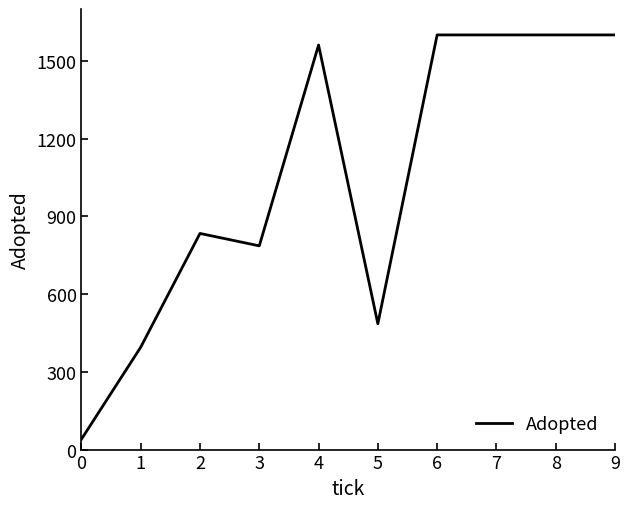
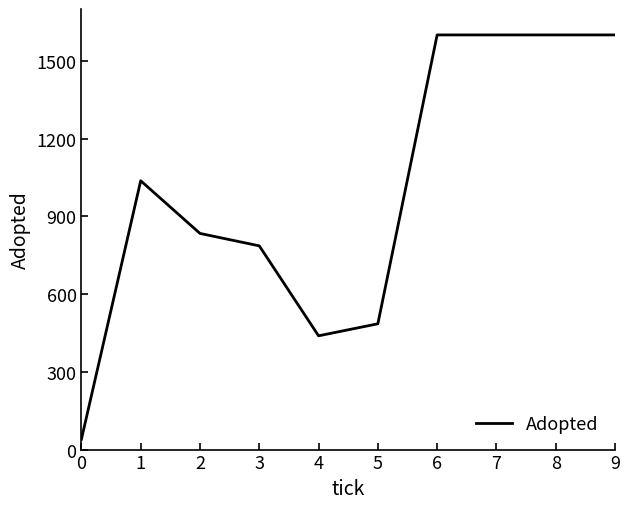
  {
    "0": 40,
-   "1": 400,
+   "1": 1040,
    "2": 830,
    "3": 790,
-   "4": 1560,
+   "4": 440,
    "5": 490,
    "6": 1600,
    "7": 1600,
    "8": 1600,
    "9": 1600
  }
